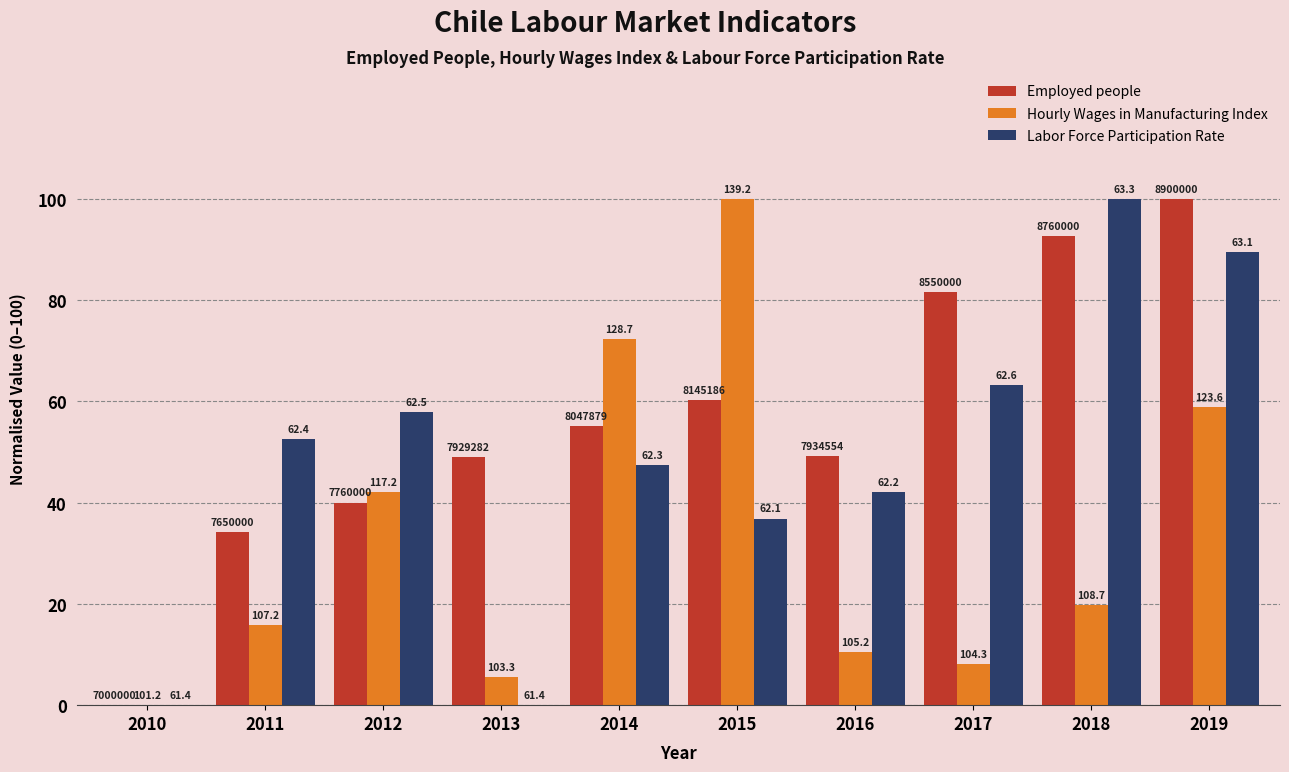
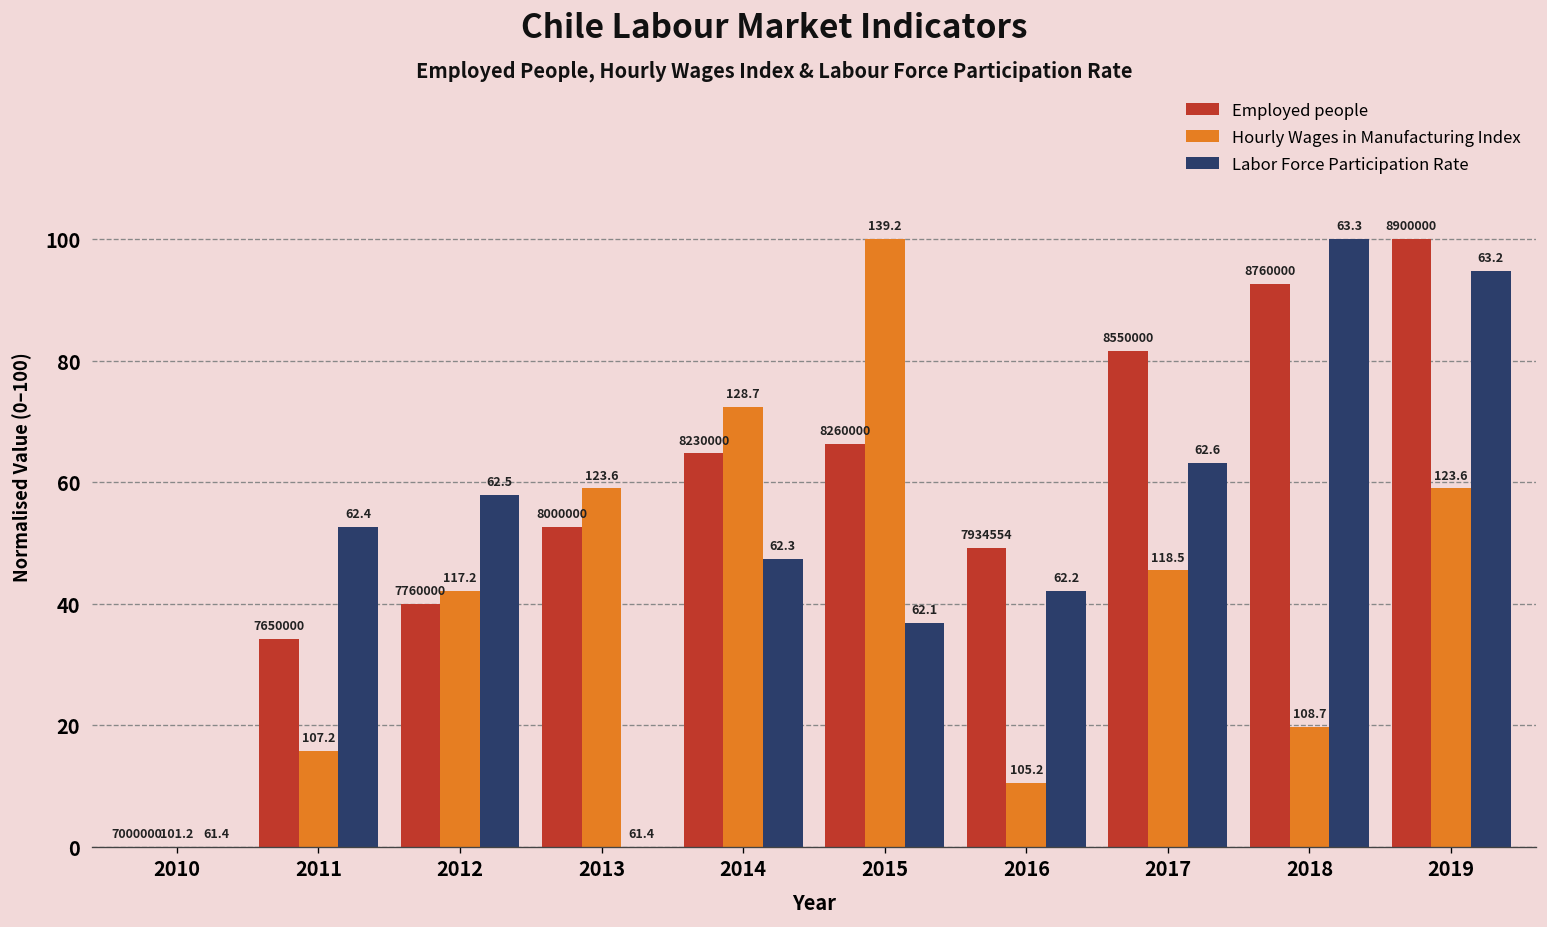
  {
    "Employed people": {
-     "2013": 7929282,
-     "2014": 8047879,
-     "2015": 8145186
+     "2013": 8000000,
+     "2014": 8230000,
+     "2015": 8260000
    },
    "Hourly Wages in Manufacturing Index": {
-     "2013": 103.3,
-     "2017": 104.3
+     "2013": 123.6,
+     "2017": 118.5
    },
    "Labor Force Participation Rate": {
-     "2019": 63.1
+     "2019": 63.2
    }
  }
